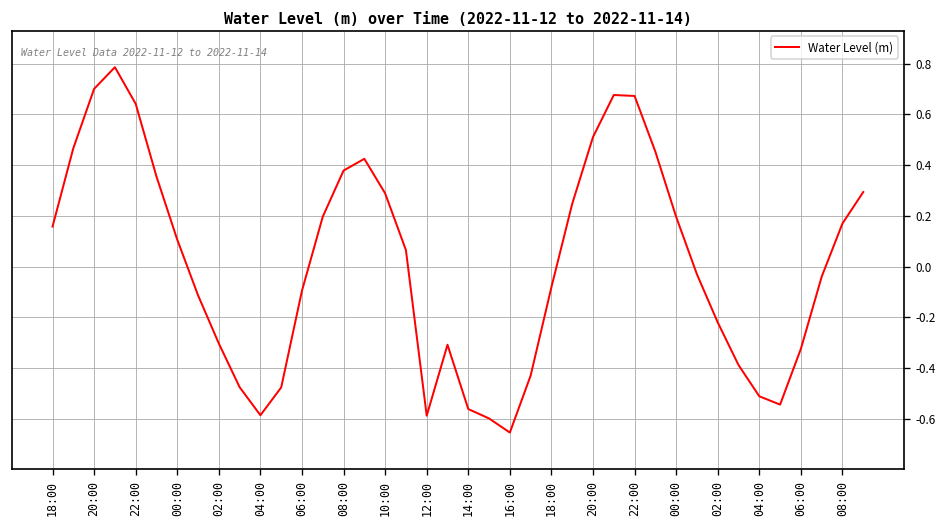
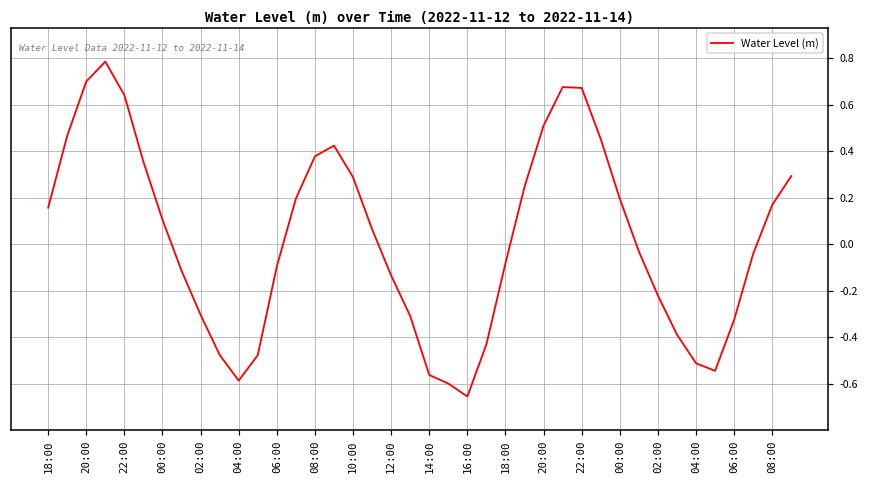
  {
    "10:00": 0.29,
-   "12:00": -0.59,
+   "12:00": -0.13,
    "14:00": -0.56,
    "16:00": -0.66
  }
